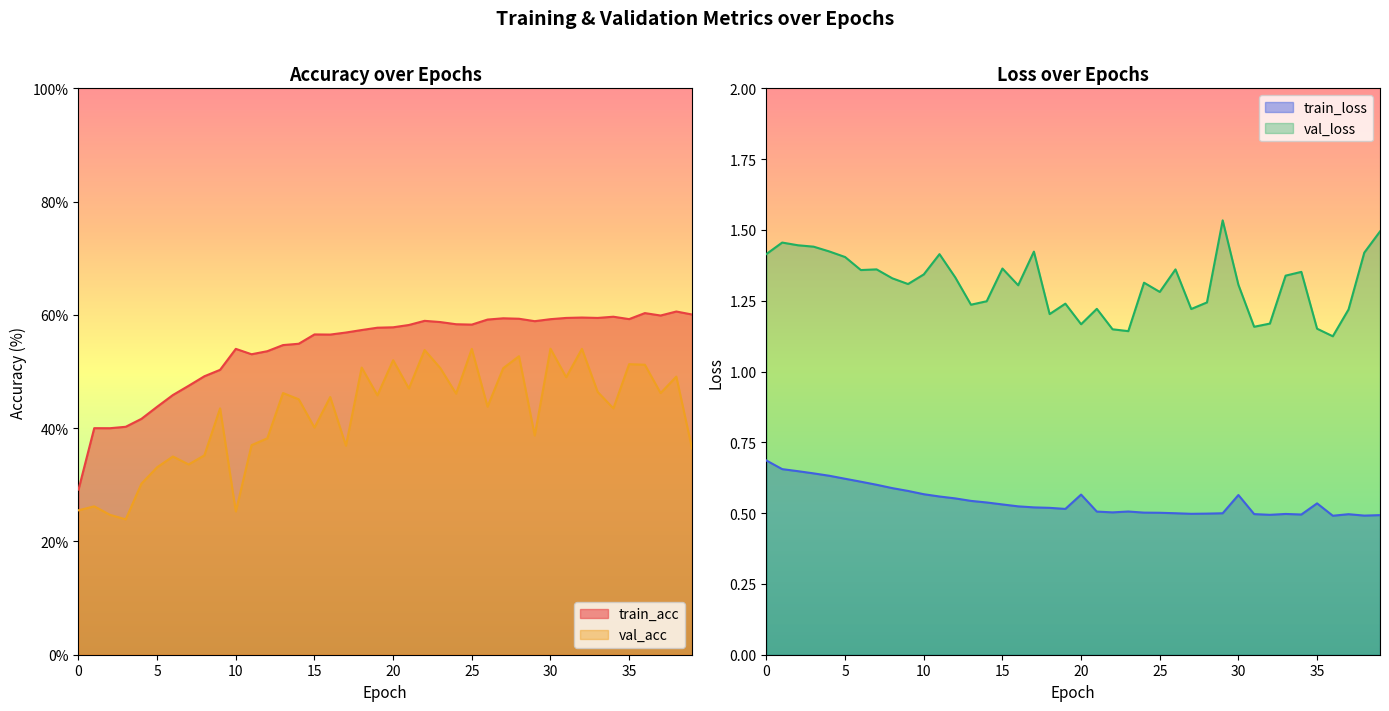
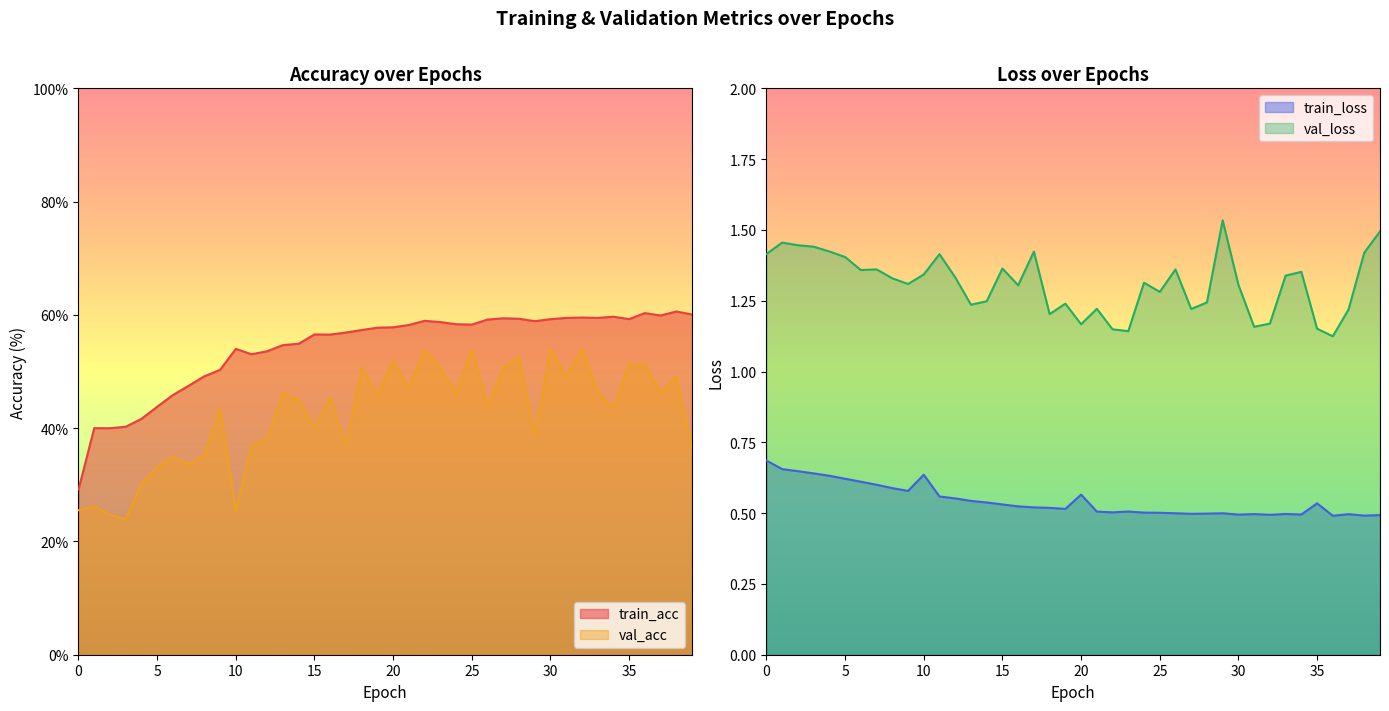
  {
    "Accuracy over Epochs": {
      "train_acc": {
        "0": "29%",
        "5": "44%",
        "10": "54%",
        "15": "57%",
        "20": "58%",
        "25": "58%",
        "30": "59%",
        "35": "59%"
      },
      "val_acc": {
        "0": "26%",
        "5": "33%",
        "10": "25%",
        "15": "40%",
        "20": "52%",
        "25": "54%",
        "30": "54%",
        "35": "51%"
      }
    },
    "Loss over Epochs": {
      "train_loss": {
        "0": "0.69",
        "5": "0.62",
-       "10": "0.57",
+       "10": "0.64",
        "15": "0.53",
        "20": "0.57",
        "25": "0.50",
-       "30": "0.56",
+       "30": "0.49",
        "35": "0.53"
      },
      "val_loss": {
        "0": "1.42",
        "5": "1.40",
        "10": "1.34",
        "15": "1.36",
        "20": "1.17",
        "25": "1.28",
        "30": "1.31",
        "35": "1.15"
      }
    }
  }
